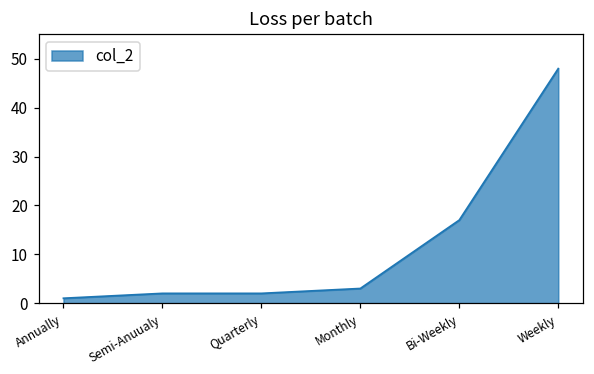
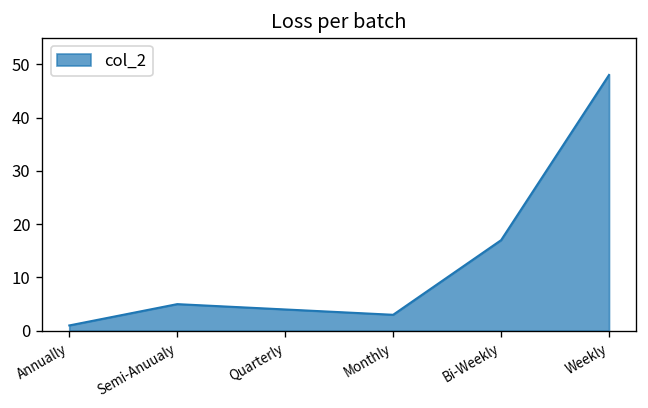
  {
    "Annually": 1,
-   "Semi-Anuualy": 2,
-   "Quarterly": 2,
+   "Semi-Anuualy": 5,
+   "Quarterly": 4,
    "Monthly": 3,
    "Bi-Weekly": 17,
    "Weekly": 48
  }
